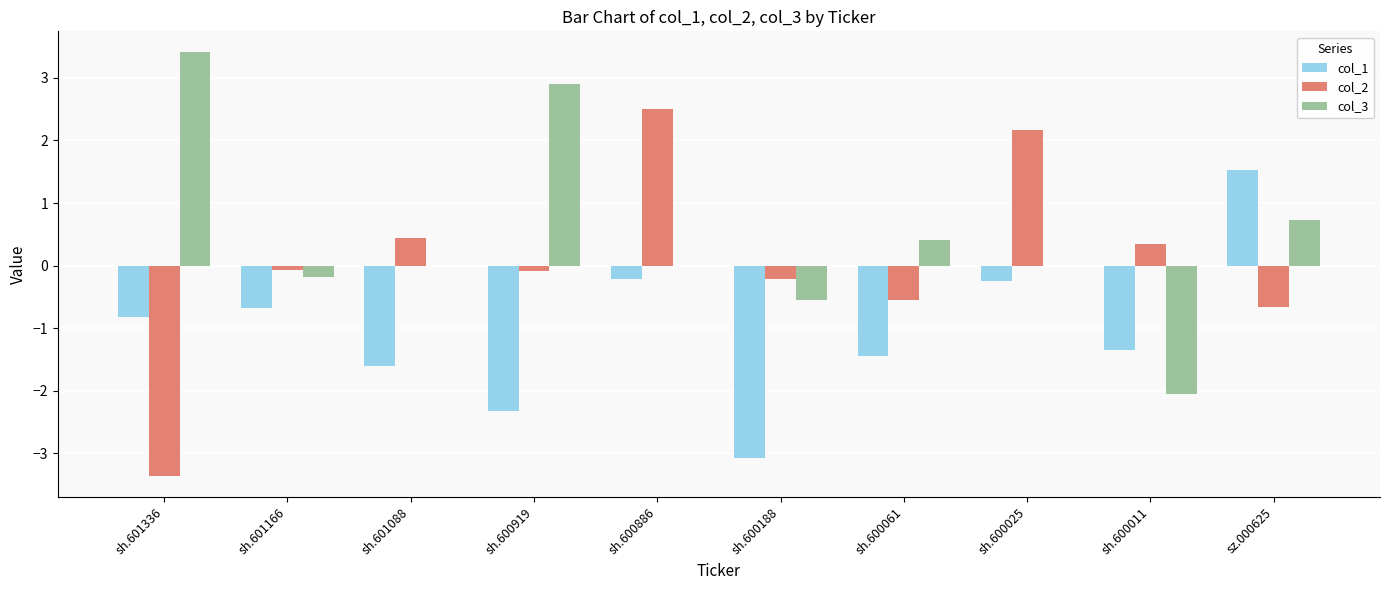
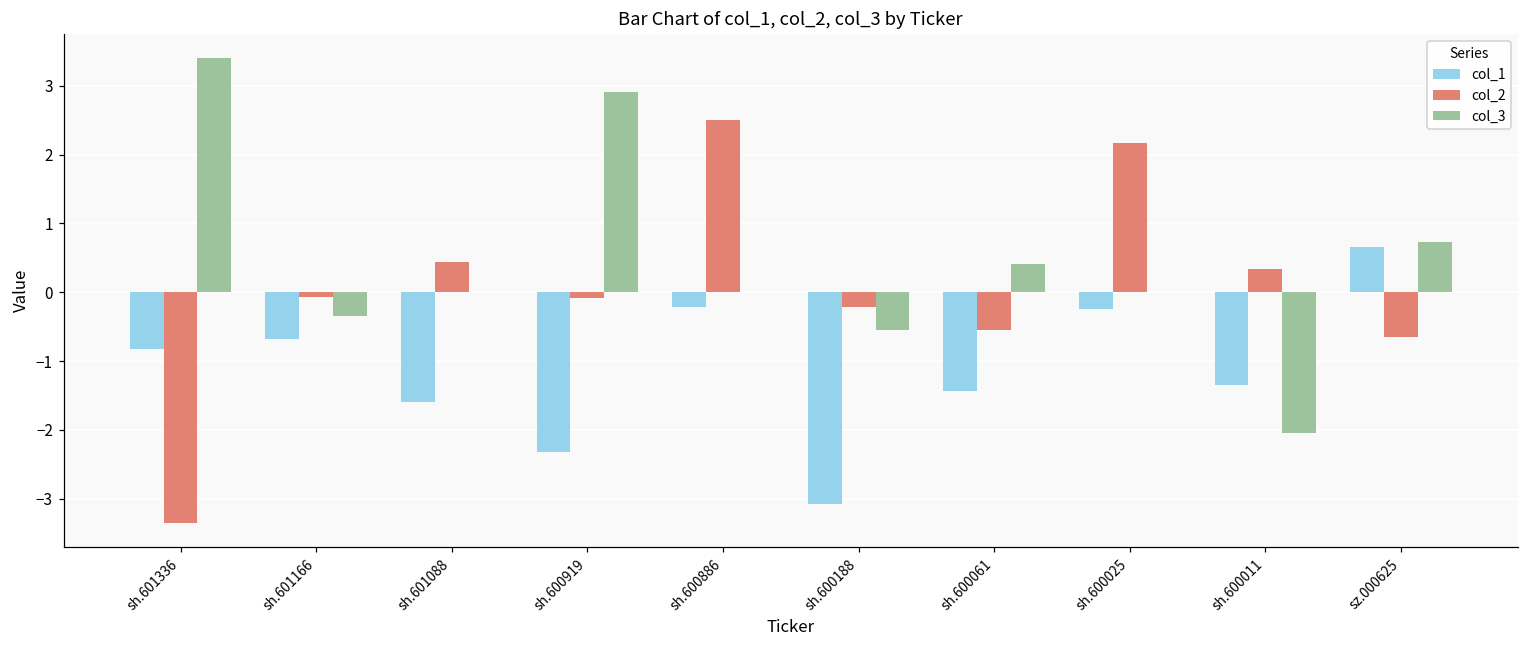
  {
    "col_1": {
      "sh.601336": -0.8,
      "sh.601166": -0.7,
      "sh.601088": -1.6,
      "sh.600919": -2.3,
      "sh.600886": -0.2,
      "sh.600188": -3.1,
      "sh.600061": -1.4,
      "sh.600025": -0.2,
      "sh.600011": -1.3,
-     "sz.000625": 1.5
+     "sz.000625": 0.7
    },
    "col_2": {
      "sh.601336": -3.4,
      "sh.601166": -0.1,
      "sh.601088": 0.4,
      "sh.600919": -0.1,
      "sh.600886": 2.5,
      "sh.600188": -0.2,
      "sh.600061": -0.5,
      "sh.600025": 2.2,
      "sh.600011": 0.3,
      "sz.000625": -0.7
    },
    "col_3": {
      "sh.601336": 3.4,
-     "sh.601166": -0.2,
+     "sh.601166": -0.3,
      "sh.601088": 0.0,
      "sh.600919": 2.9,
      "sh.600886": 0.0,
      "sh.600188": -0.5,
      "sh.600061": 0.4,
      "sh.600025": 0.0,
      "sh.600011": -2.1,
      "sz.000625": 0.7
    }
  }
